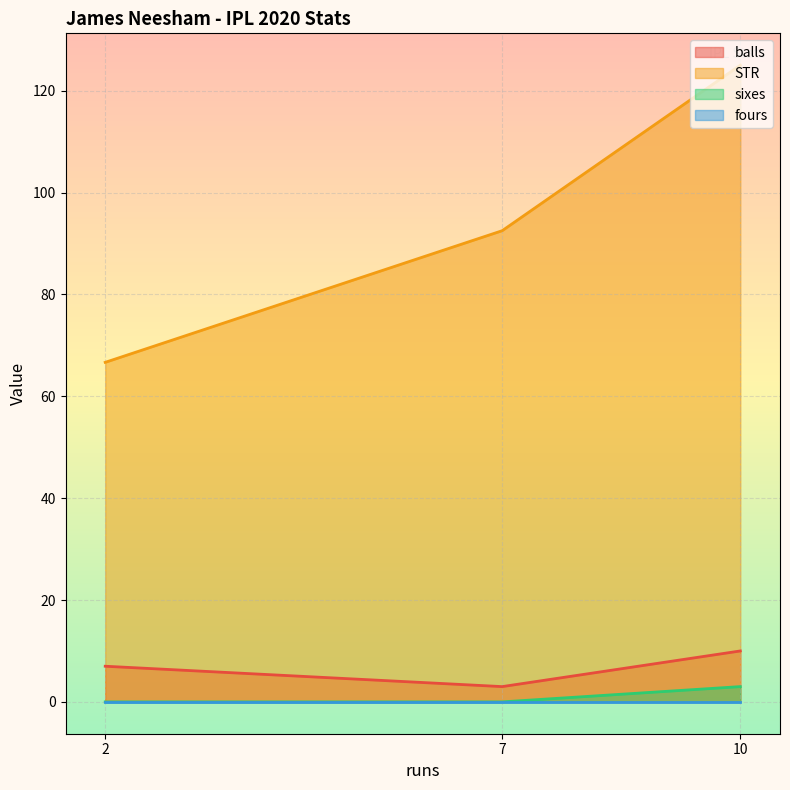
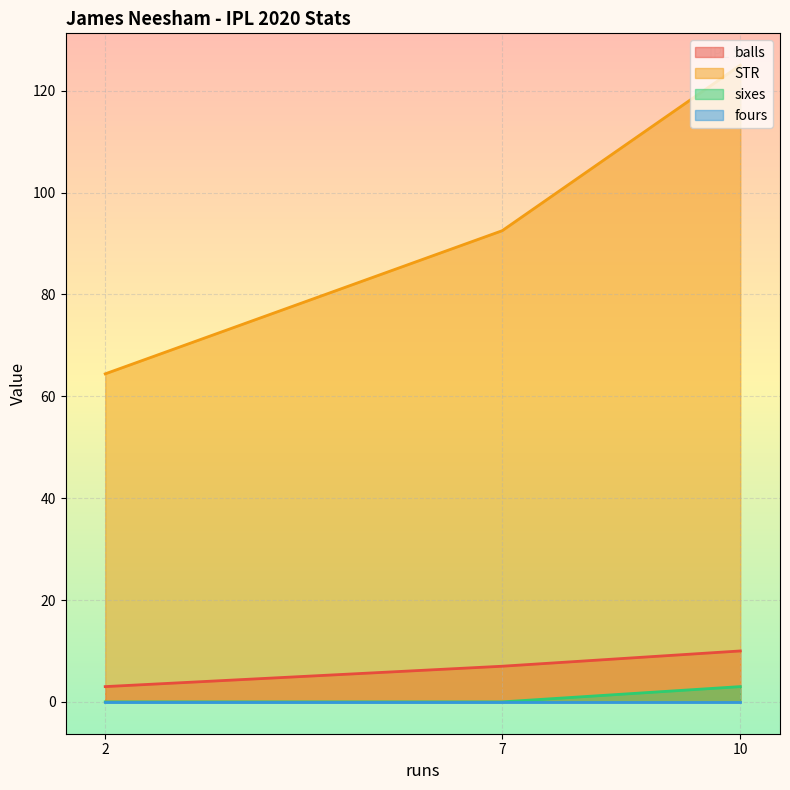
  {
    "balls": {
-     "2": 7,
-     "7": 3,
+     "2": 3,
+     "7": 7,
      "10": 10
    },
    "STR": {
-     "2": 67,
+     "2": 64,
      "7": 93
    },
    "sixes": {
      "10": 3
    },
    "fours": {
      "10": 0
    }
  }
